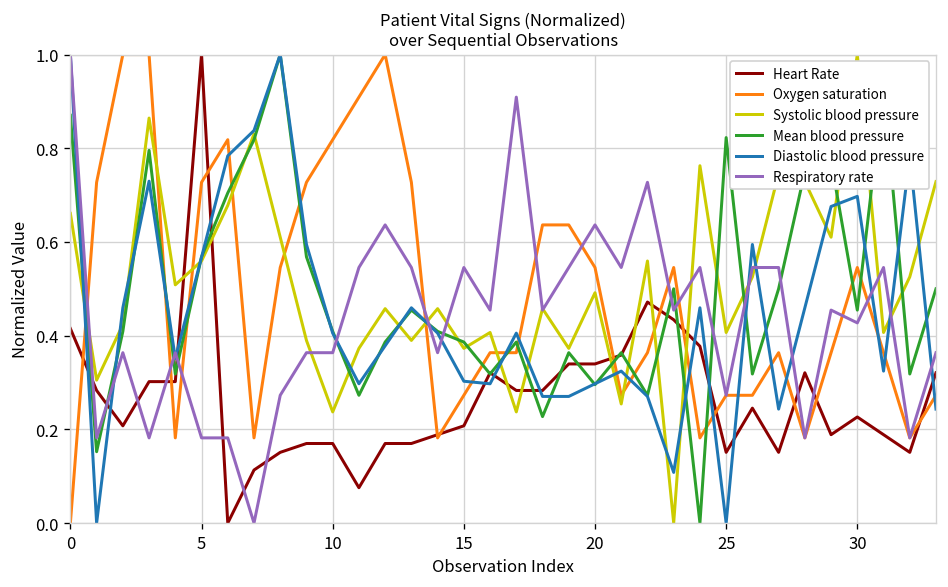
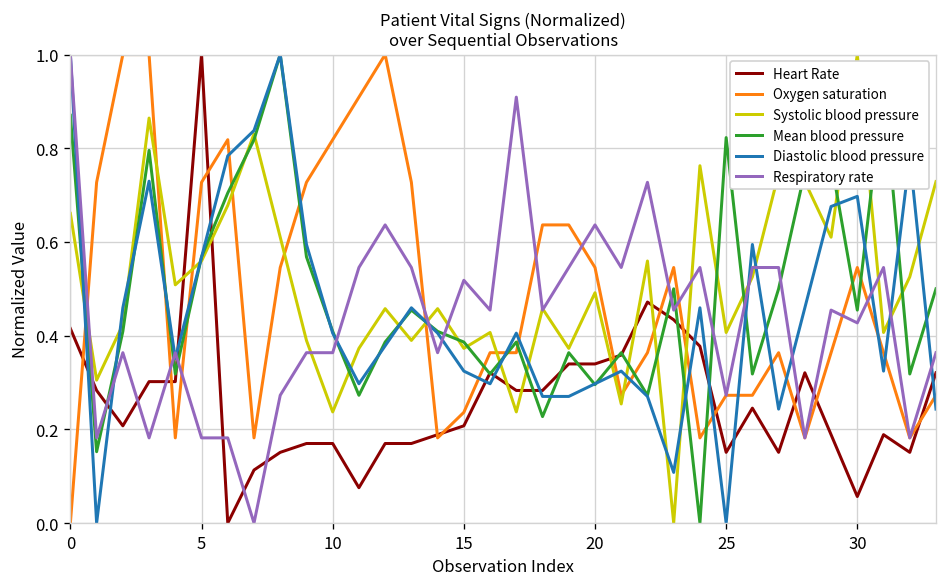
  {
    "Heart Rate": {
      "0": 0.42,
      "5": 1.00,
      "10": 0.17,
      "15": 0.21,
      "20": 0.34,
      "25": 0.15,
-     "30": 0.23
+     "30": 0.06
    },
    "Oxygen saturation": {
      "0": 0.00,
      "5": 0.73,
      "10": 0.82,
-     "15": 0.27,
+     "15": 0.24,
      "20": 0.55,
      "30": 0.55
    },
    "Systolic blood pressure": {
      "0": 0.66,
      "5": 0.56,
      "10": 0.24,
      "15": 0.37,
      "20": 0.49,
      "25": 0.41,
      "30": 1.00
    },
    "Mean blood pressure": {
      "0": 0.87,
      "15": 0.39,
      "25": 0.82,
      "30": 0.45
    },
    "Diastolic blood pressure": {
-     "15": 0.30,
+     "15": 0.32,
      "25": 0.00,
      "30": 0.70
    },
    "Respiratory rate": {
      "5": 0.18,
      "10": 0.36,
-     "15": 0.55,
+     "15": 0.52,
      "20": 0.64,
      "30": 0.43
    }
  }
